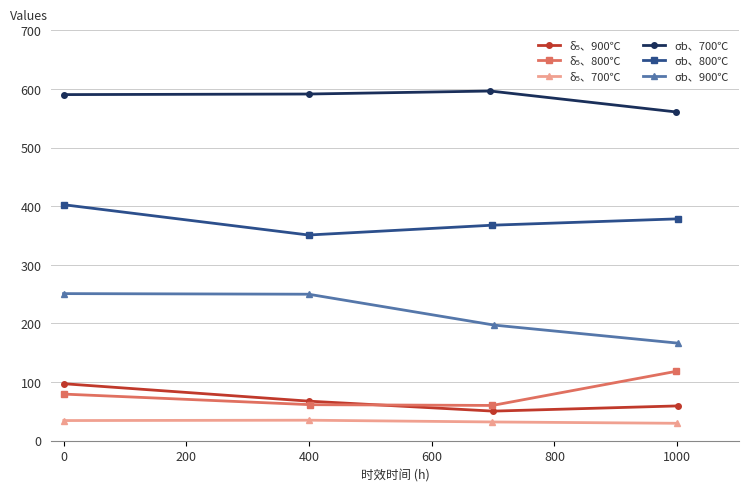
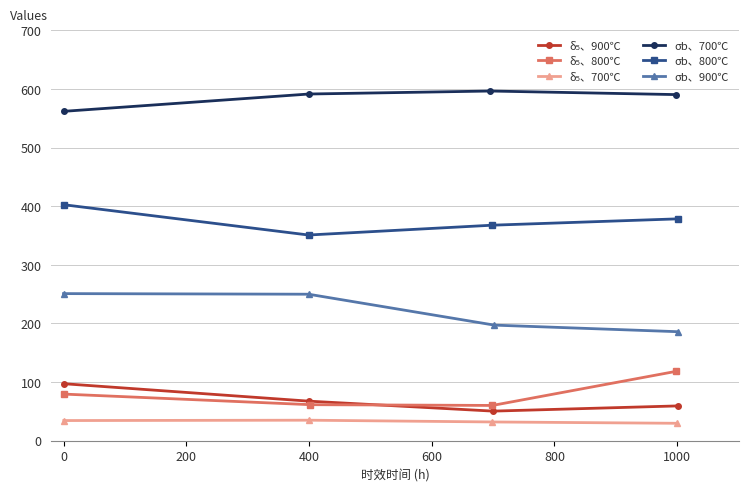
  {
    "δ₅、900℃": {
      "0": 100,
      "400": 70,
      "1000": 60
    },
    "δ₅、800℃": {
      "0": 80,
      "400": 60,
      "1000": 120
    },
    "δ₅、700℃": {
      "0": 30,
      "400": 30,
      "1000": 30
    },
    "σb、700℃": {
-     "0": 590,
+     "0": 560,
      "400": 590,
-     "1000": 560
+     "1000": 590
    },
    "σb、800℃": {
      "0": 400,
      "400": 350,
      "1000": 380
    },
    "σb、900℃": {
      "0": 250,
      "400": 250,
-     "1000": 170
+     "1000": 190
    }
  }
